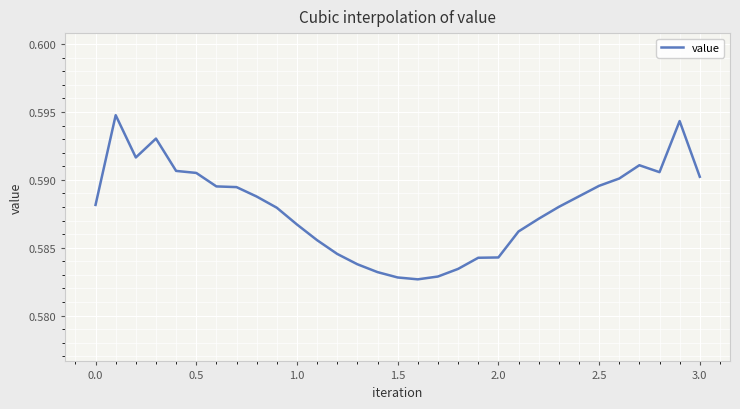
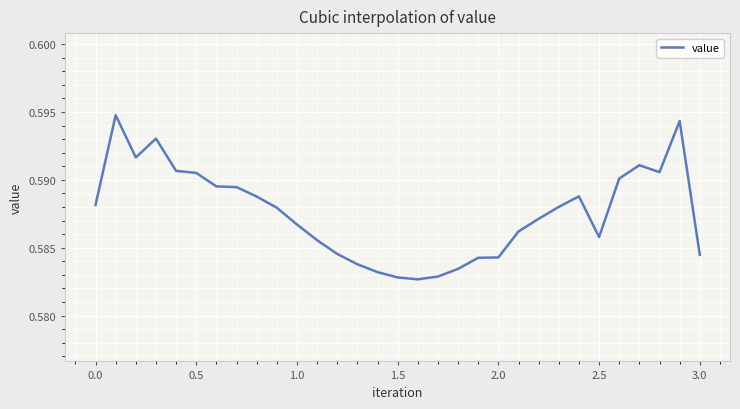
  {
    "0.0": 0.5882,
    "0.5": 0.5905,
    "1.0": 0.5867,
    "1.5": 0.5828,
    "2.0": 0.5843,
-   "2.5": 0.5896,
-   "3.0": 0.5902
+   "2.5": 0.5858,
+   "3.0": 0.5845
  }
